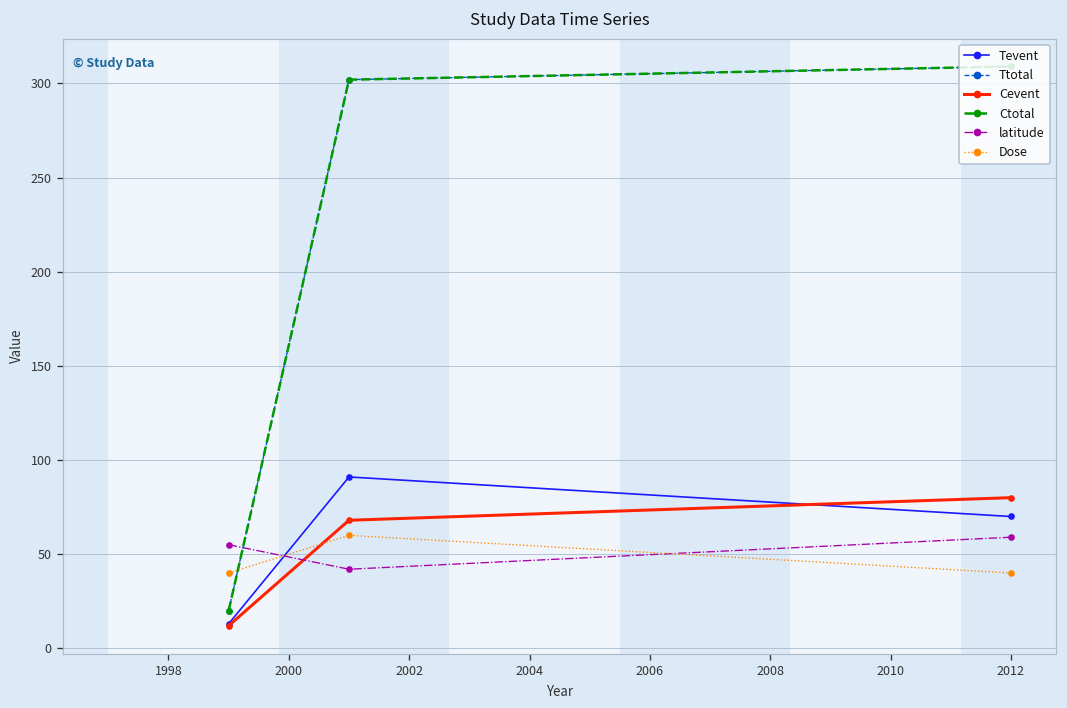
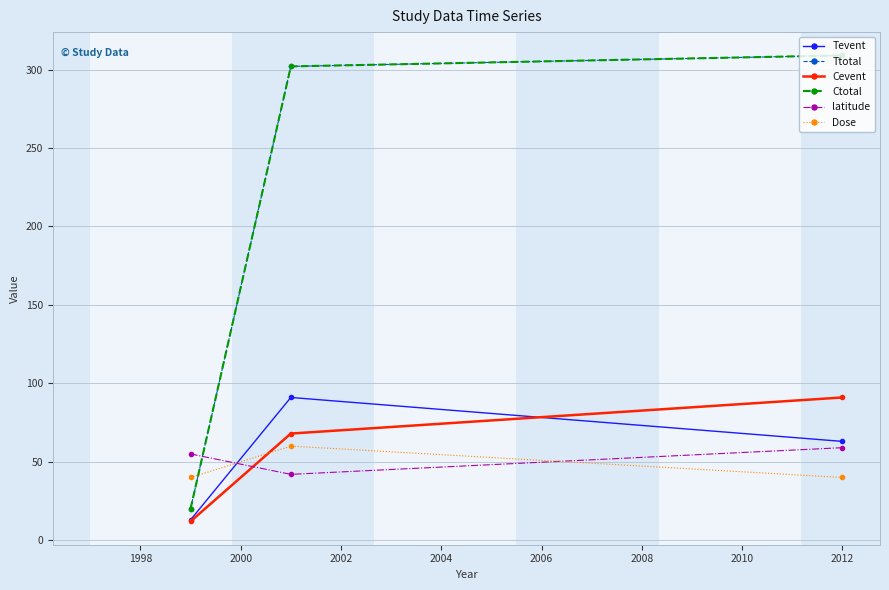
  {
    "Tevent": {
-     "2012": 70
+     "2012": 63
    },
    "Cevent": {
-     "2012": 80
+     "2012": 91
    },
    "latitude": {
      "2012": 59
    },
    "Dose": {
      "2012": 40
    }
  }
